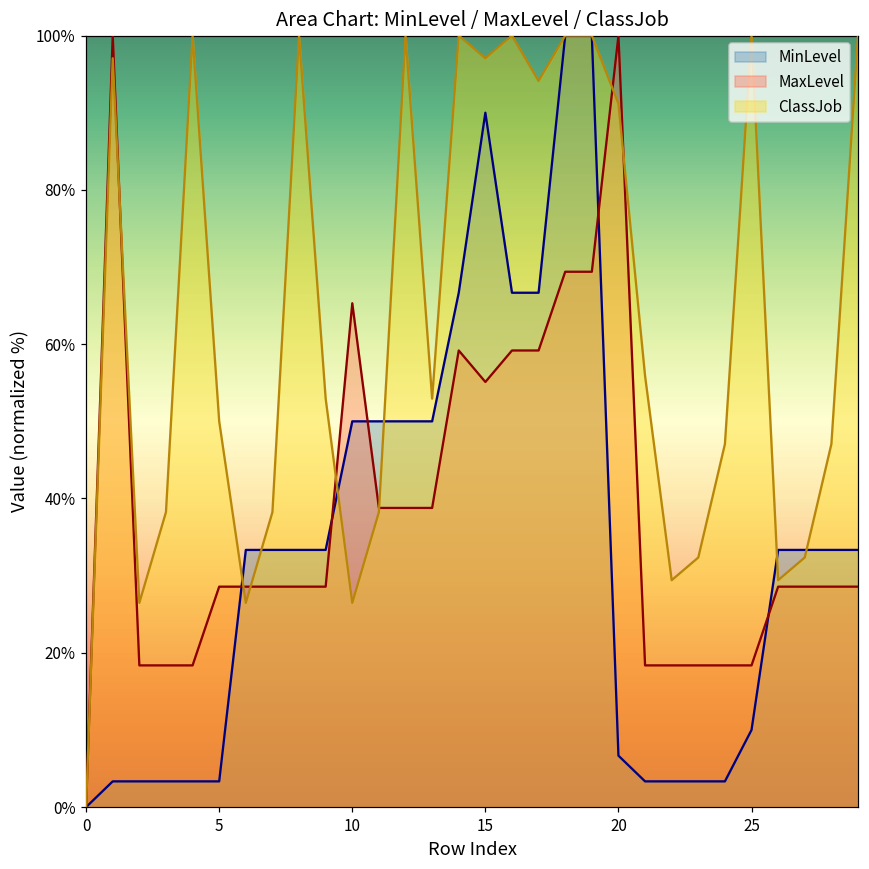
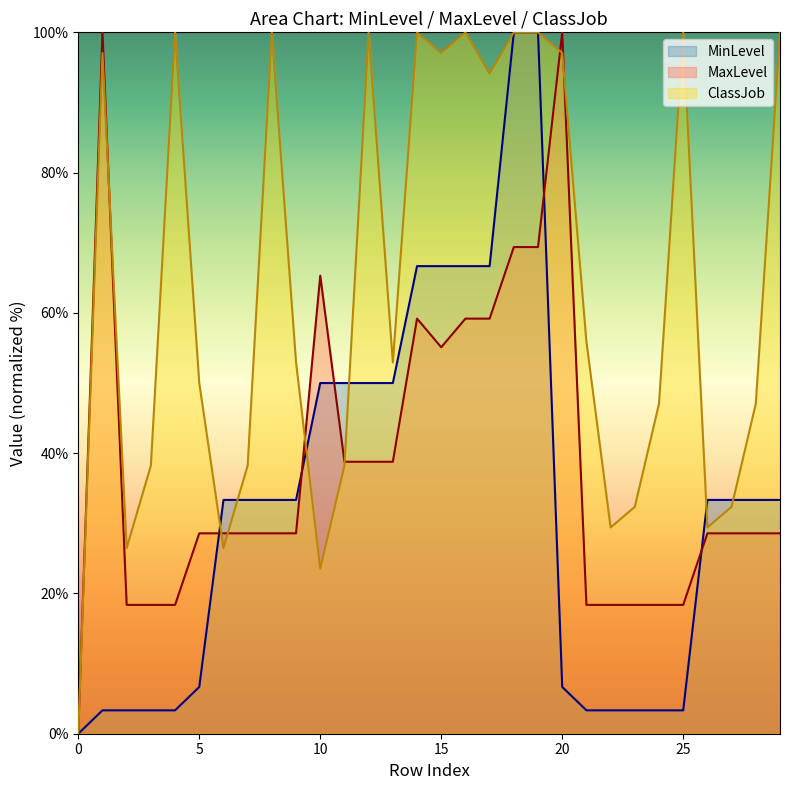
  {
    "MinLevel": {
-     "5": "3%",
+     "5": "7%",
      "10": "50%",
-     "15": "90%",
+     "15": "67%",
      "20": "7%",
-     "25": "10%"
+     "25": "3%"
    },
    "MaxLevel": {
      "5": "29%",
      "10": "65%",
      "15": "55%",
      "20": "100%",
      "25": "18%"
    },
    "ClassJob": {
      "5": "50%",
-     "10": "26%",
+     "10": "24%",
      "15": "97%",
-     "20": "91%",
+     "20": "97%",
      "25": "100%"
    }
  }
